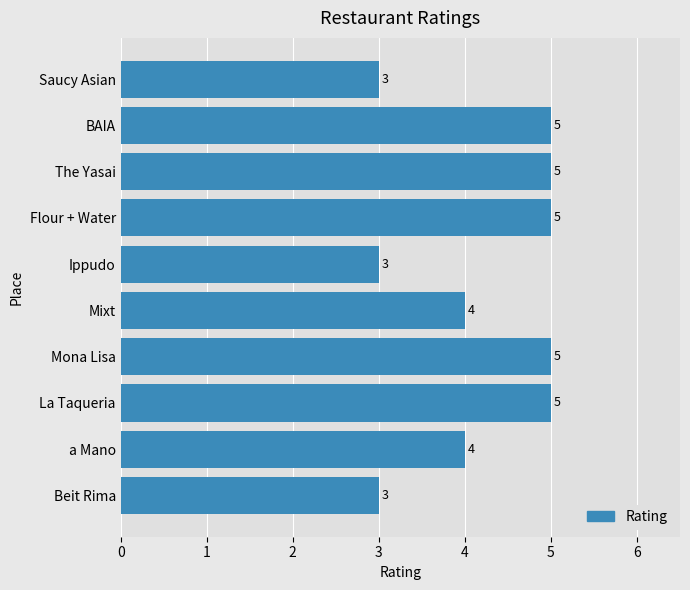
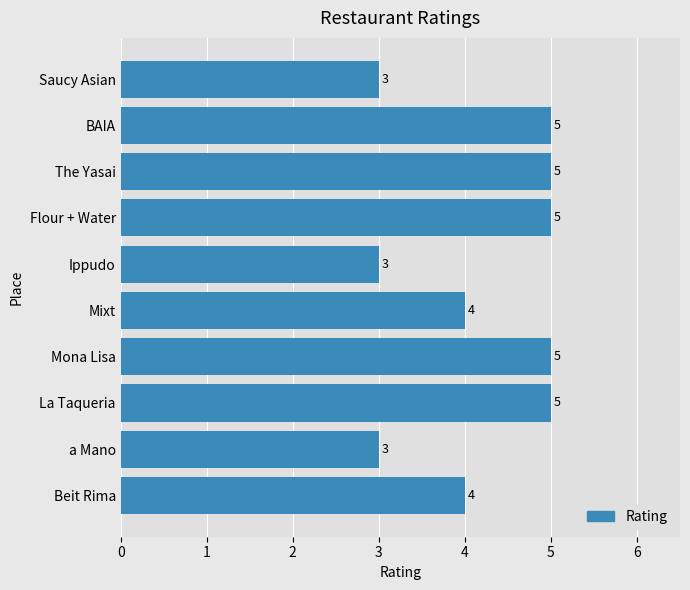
  {
    "Saucy Asian": 3,
    "BAIA": 5,
    "The Yasai": 5,
    "Flour + Water": 5,
    "Ippudo": 3,
    "Mixt": 4,
    "Mona Lisa": 5,
    "La Taqueria": 5,
-   "a Mano": 4,
-   "Beit Rima": 3
+   "a Mano": 3,
+   "Beit Rima": 4
  }
